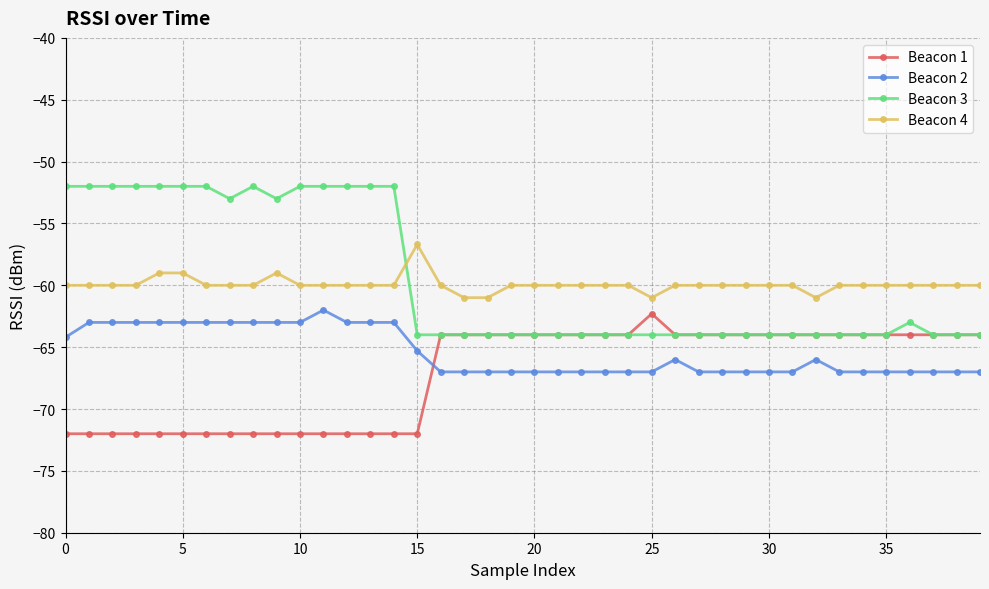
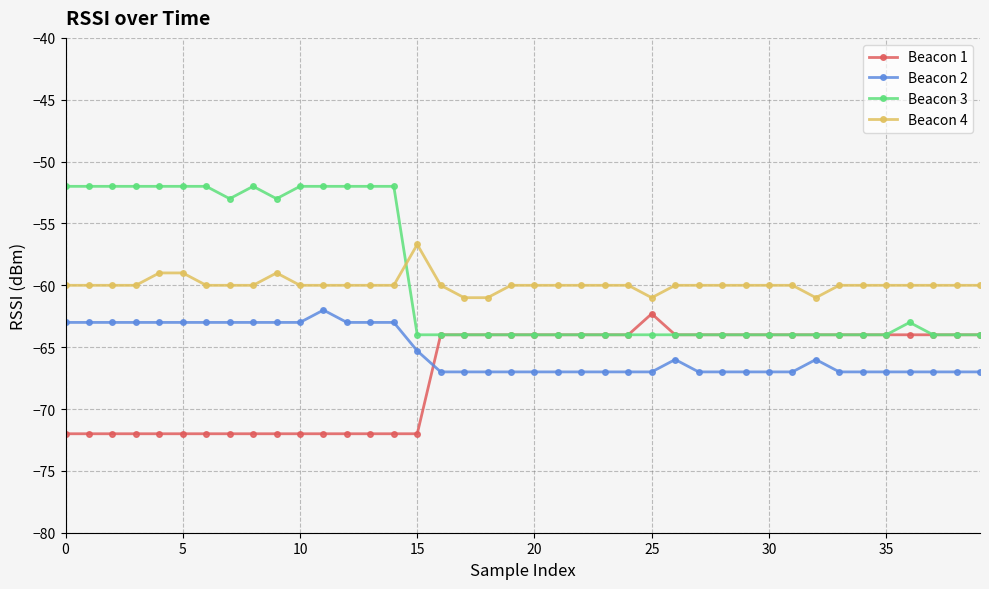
  {
    "Beacon 1": {
      "0": -72.0,
      "5": -72.0,
      "10": -72.0,
      "15": -72.0,
      "25": -62.3
    },
    "Beacon 2": {
-     "0": -64.2,
+     "0": -63.0,
      "5": -63.0,
      "10": -63.0,
      "15": -65.3,
      "20": -67.0,
      "25": -67.0,
      "30": -67.0,
      "35": -67.0
    },
    "Beacon 3": {
      "0": -52.0,
      "5": -52.0,
      "10": -52.0,
      "15": -64.0,
      "25": -64.0
    },
    "Beacon 4": {
      "0": -60.0,
      "5": -59.0,
      "10": -60.0,
      "15": -56.7,
      "20": -60.0,
      "25": -61.0,
      "30": -60.0,
      "35": -60.0
    }
  }
